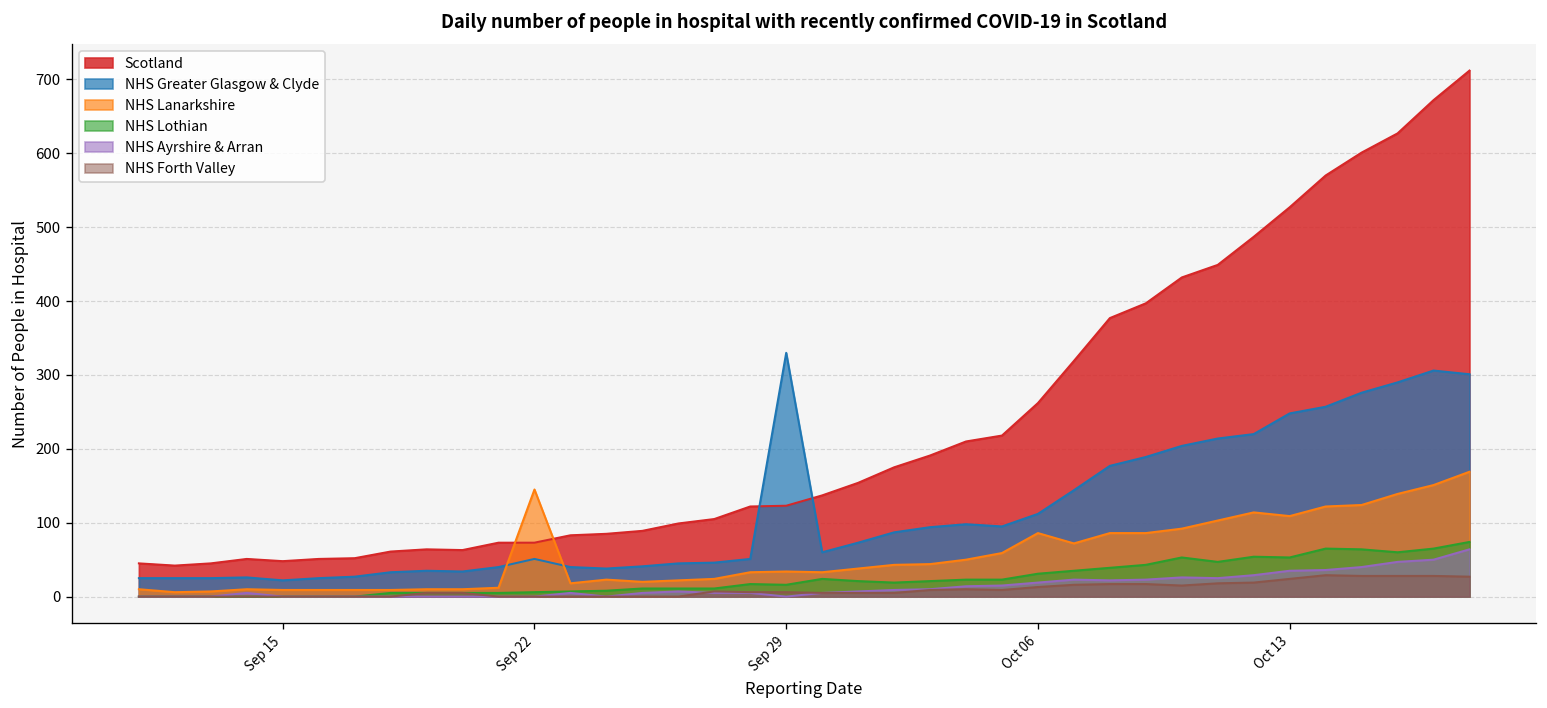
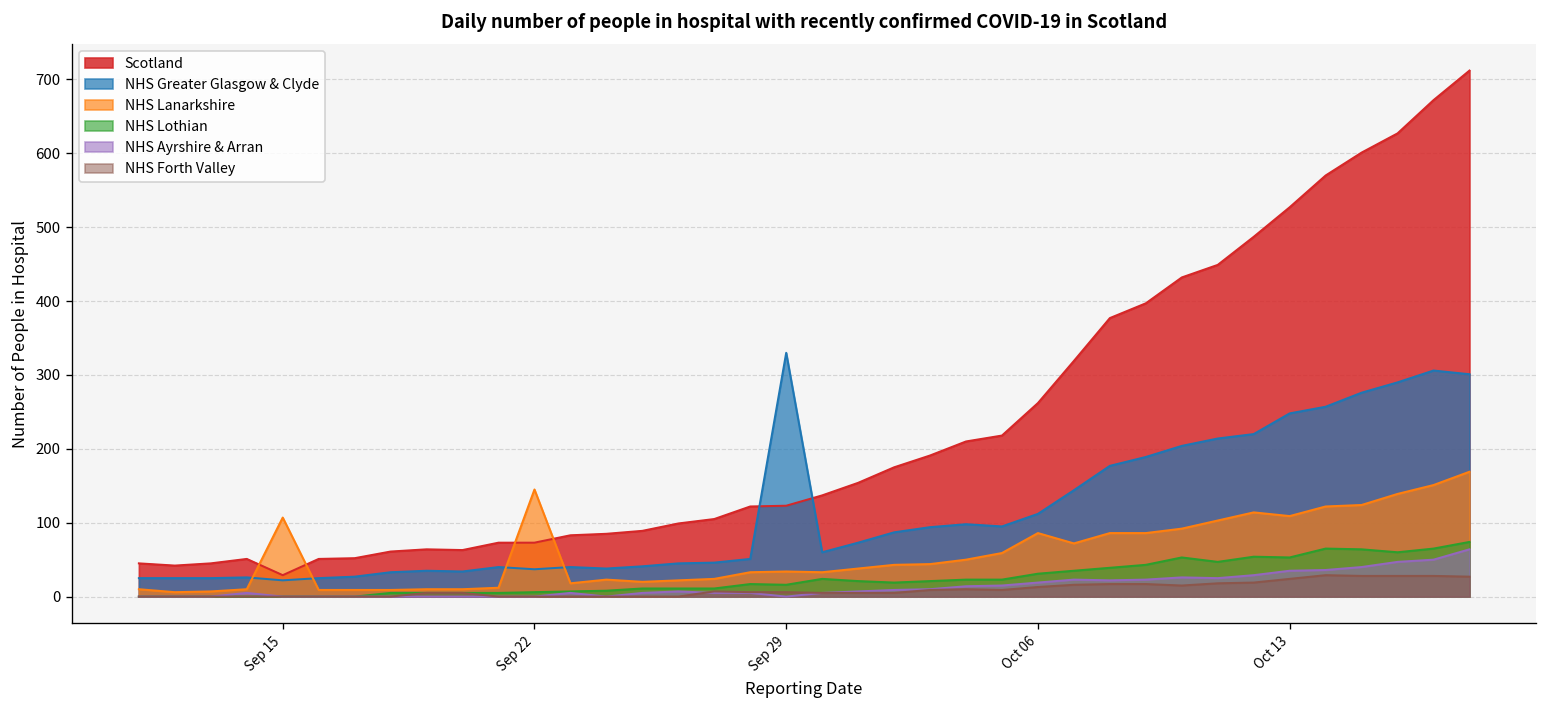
  {
    "Scotland": {
-     "Sep 15": 50,
+     "Sep 15": 30,
      "Sep 22": 70,
      "Sep 29": 120,
      "Oct 06": 260,
      "Oct 13": 530
    },
    "NHS Greater Glasgow & Clyde": {
      "Sep 15": 20,
-     "Sep 22": 50,
+     "Sep 22": 40,
      "Sep 29": 330,
      "Oct 06": 110,
      "Oct 13": 250
    },
    "NHS Lanarkshire": {
-     "Sep 15": 10,
+     "Sep 15": 110,
      "Sep 22": 150,
      "Sep 29": 30,
      "Oct 06": 90,
      "Oct 13": 110
    },
    "NHS Lothian": {
      "Sep 22": 10,
      "Sep 29": 20,
      "Oct 06": 30,
      "Oct 13": 50
    },
    "NHS Ayrshire & Arran": {
      "Sep 29": 0,
      "Oct 06": 20,
      "Oct 13": 40
    },
    "NHS Forth Valley": {
      "Sep 29": 10,
      "Oct 06": 10,
      "Oct 13": 20
    }
  }
